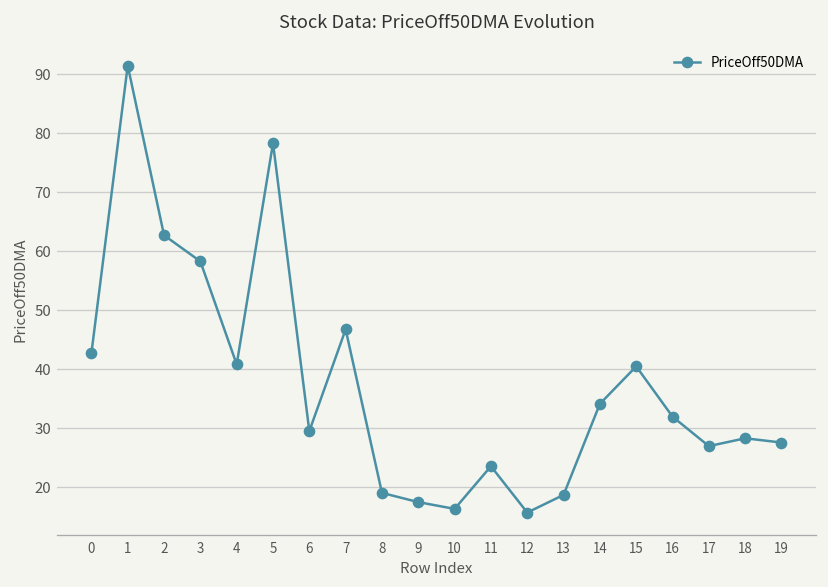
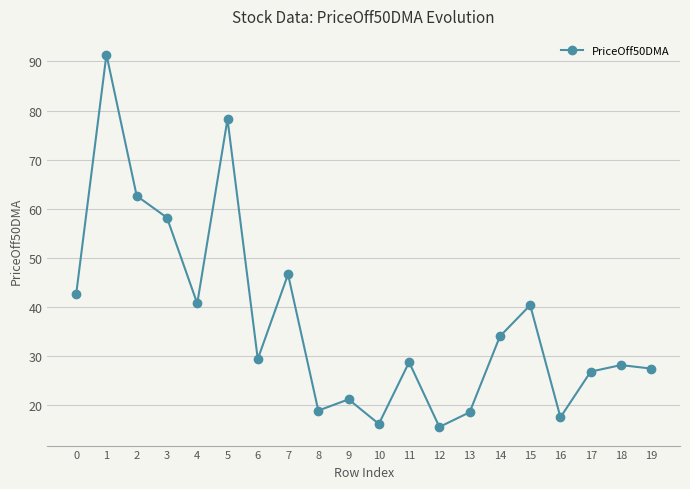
  {
    "0": 43,
    "1": 91,
    "2": 63,
    "3": 58,
    "4": 41,
    "5": 78,
    "6": 29,
    "7": 47,
    "8": 19,
-   "9": 17,
+   "9": 21,
    "10": 16,
-   "11": 23,
+   "11": 29,
    "12": 16,
    "13": 19,
    "14": 34,
    "15": 40,
-   "16": 32,
+   "16": 18,
    "17": 27,
    "18": 28,
    "19": 28
  }
